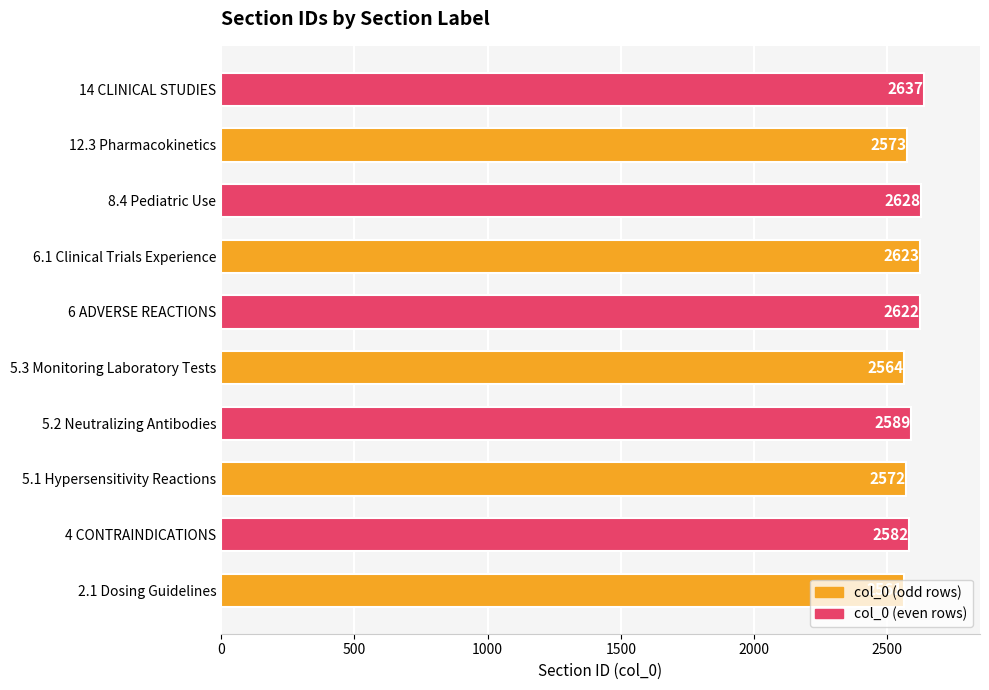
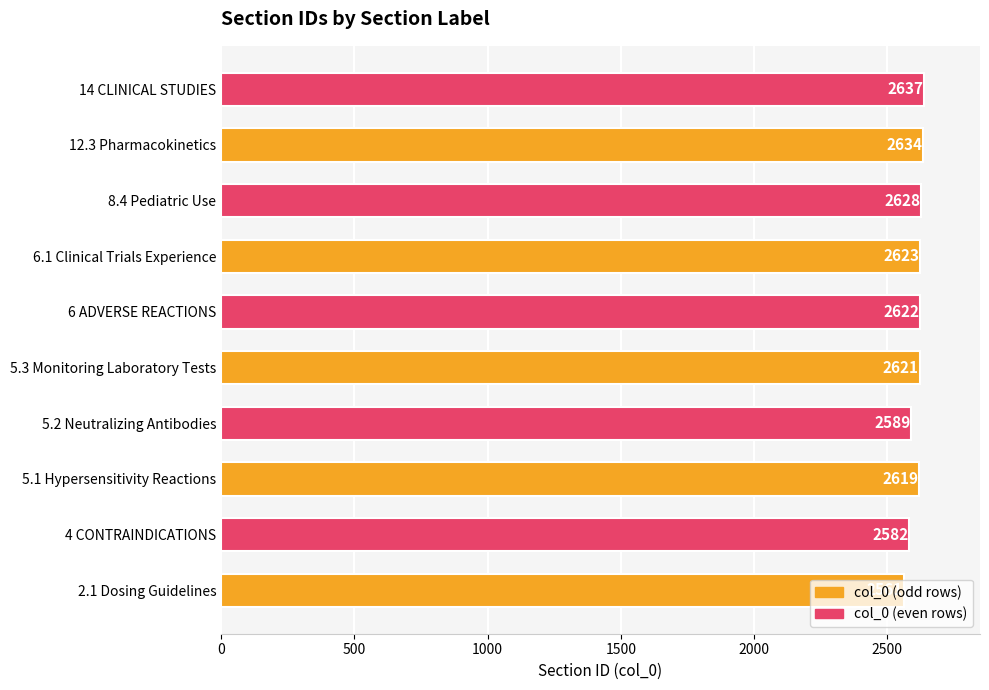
  {
    "14 CLINICAL STUDIES": 2637,
-   "12.3 Pharmacokinetics": 2573,
+   "12.3 Pharmacokinetics": 2634,
    "8.4 Pediatric Use": 2628,
    "6.1 Clinical Trials Experience": 2623,
    "6 ADVERSE REACTIONS": 2622,
-   "5.3 Monitoring Laboratory Tests": 2564,
+   "5.3 Monitoring Laboratory Tests": 2621,
    "5.2 Neutralizing Antibodies": 2589,
-   "5.1 Hypersensitivity Reactions": 2572,
+   "5.1 Hypersensitivity Reactions": 2619,
    "4 CONTRAINDICATIONS": 2582
  }
